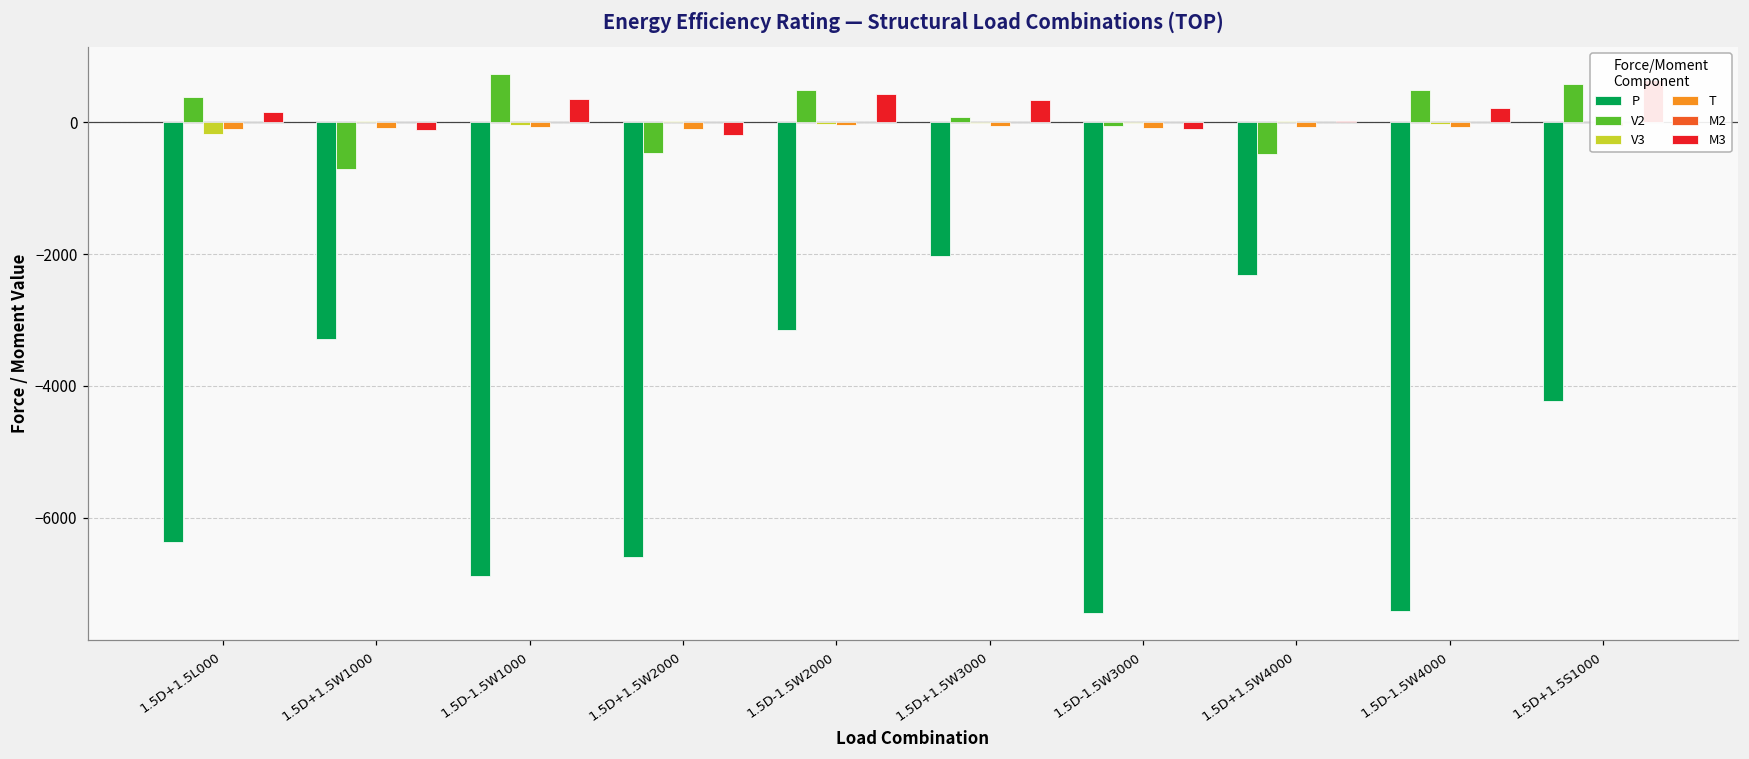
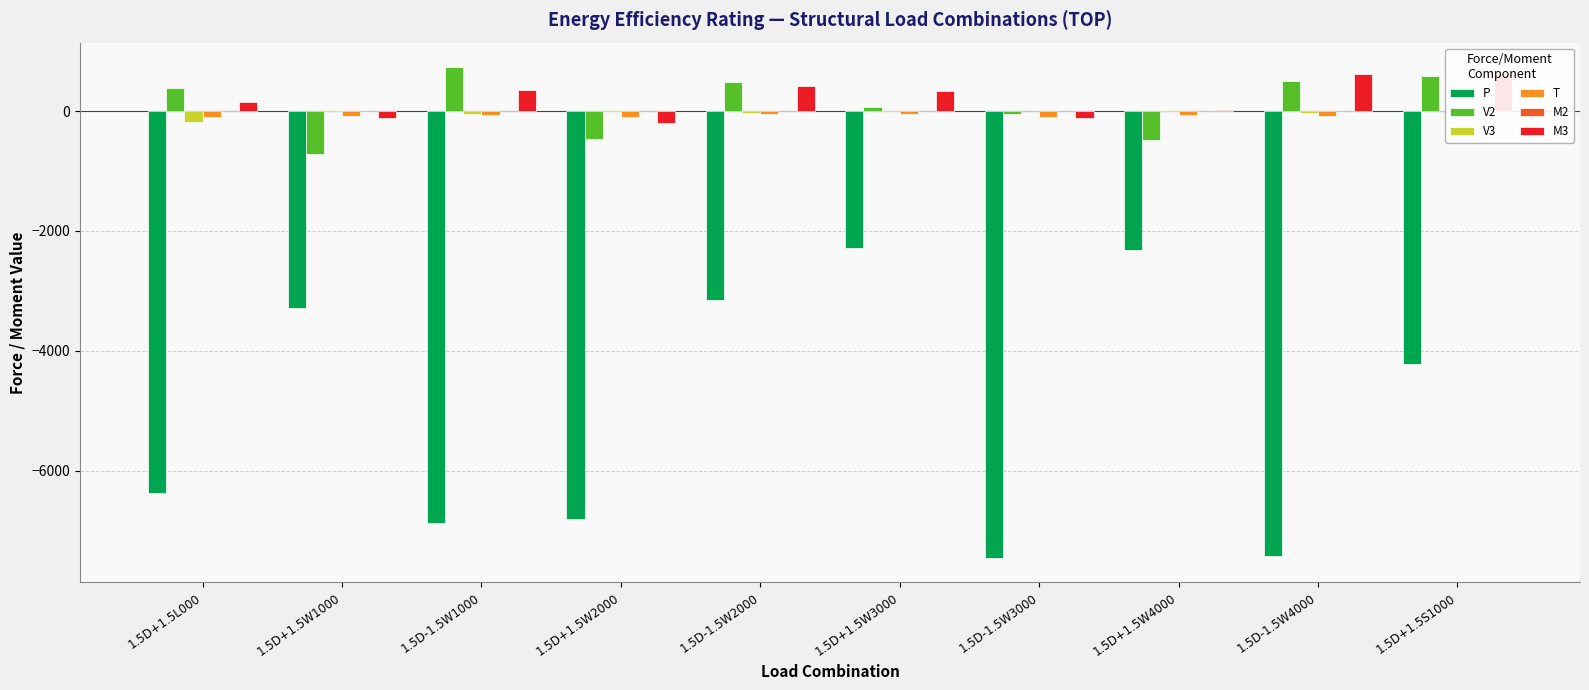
  {
    "P": {
      "1.5D+1.5L000": -6400,
      "1.5D+1.5W1000": -3300,
      "1.5D-1.5W1000": -6900,
-     "1.5D+1.5W2000": -6600,
+     "1.5D+1.5W2000": -6800,
      "1.5D-1.5W2000": -3200,
-     "1.5D+1.5W3000": -2000,
+     "1.5D+1.5W3000": -2300,
      "1.5D-1.5W3000": -7500,
      "1.5D+1.5W4000": -2300,
      "1.5D-1.5W4000": -7400,
      "1.5D+1.5S1000": -4200
    },
    "V2": {
      "1.5D+1.5L000": 400,
      "1.5D+1.5W1000": -700,
      "1.5D-1.5W1000": 700,
      "1.5D+1.5W2000": -500,
      "1.5D-1.5W2000": 500,
      "1.5D+1.5W3000": 100,
      "1.5D-1.5W3000": -100,
      "1.5D+1.5W4000": -500,
      "1.5D-1.5W4000": 500,
      "1.5D+1.5S1000": 600
    },
    "V3": {
      "1.5D+1.5L000": -200
    },
    "M3": {
      "1.5D+1.5L000": 200,
      "1.5D+1.5W1000": -100,
      "1.5D-1.5W1000": 300,
      "1.5D+1.5W2000": -200,
      "1.5D-1.5W2000": 400,
      "1.5D+1.5W3000": 300,
      "1.5D-1.5W3000": -100,
-     "1.5D-1.5W4000": 200
+     "1.5D-1.5W4000": 600
    }
  }
